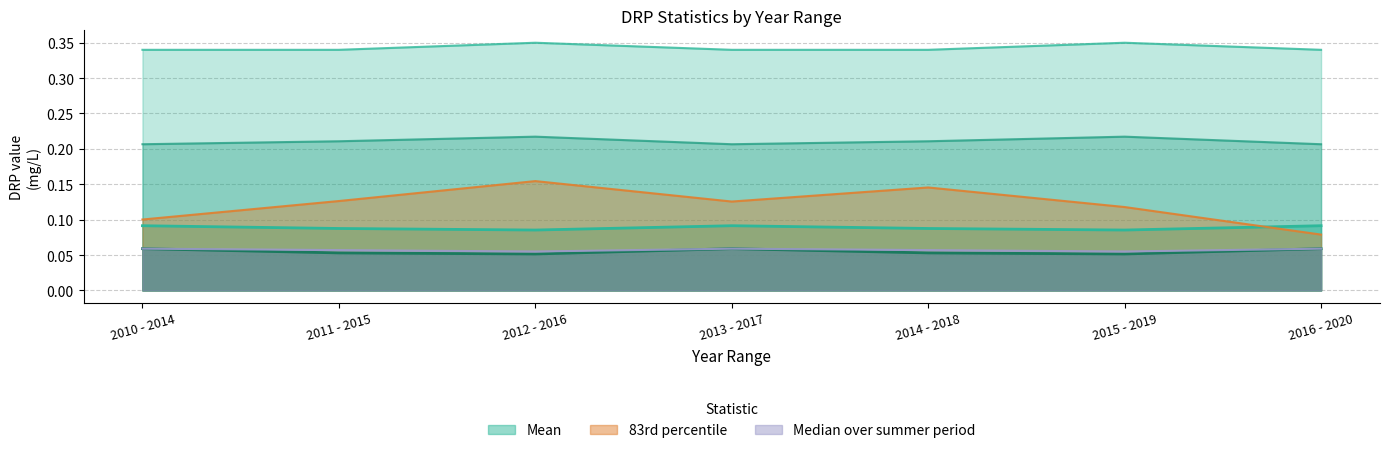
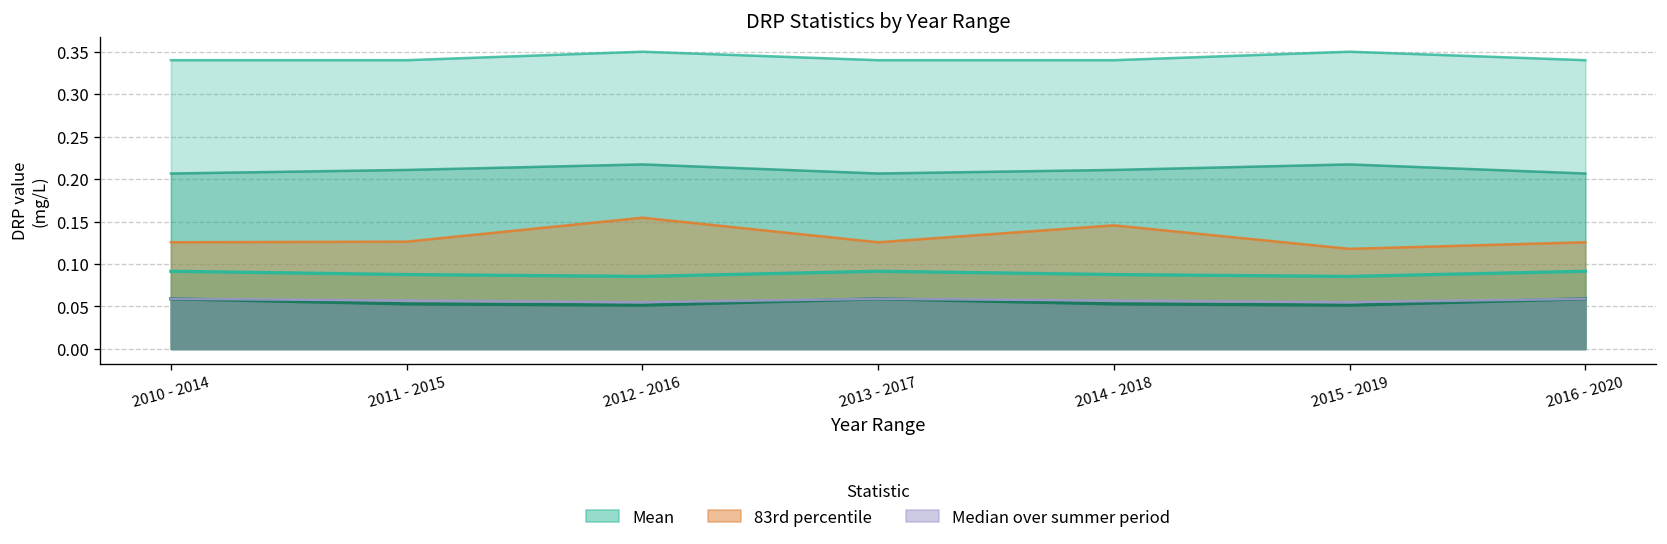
  {
    "83rd percentile": {
-     "2010 - 2014": 0.10,
+     "2010 - 2014": 0.13,
      "2011 - 2015": 0.13,
      "2012 - 2016": 0.15,
      "2013 - 2017": 0.13,
      "2014 - 2018": 0.15,
      "2015 - 2019": 0.12,
-     "2016 - 2020": 0.08
+     "2016 - 2020": 0.13
    }
  }
